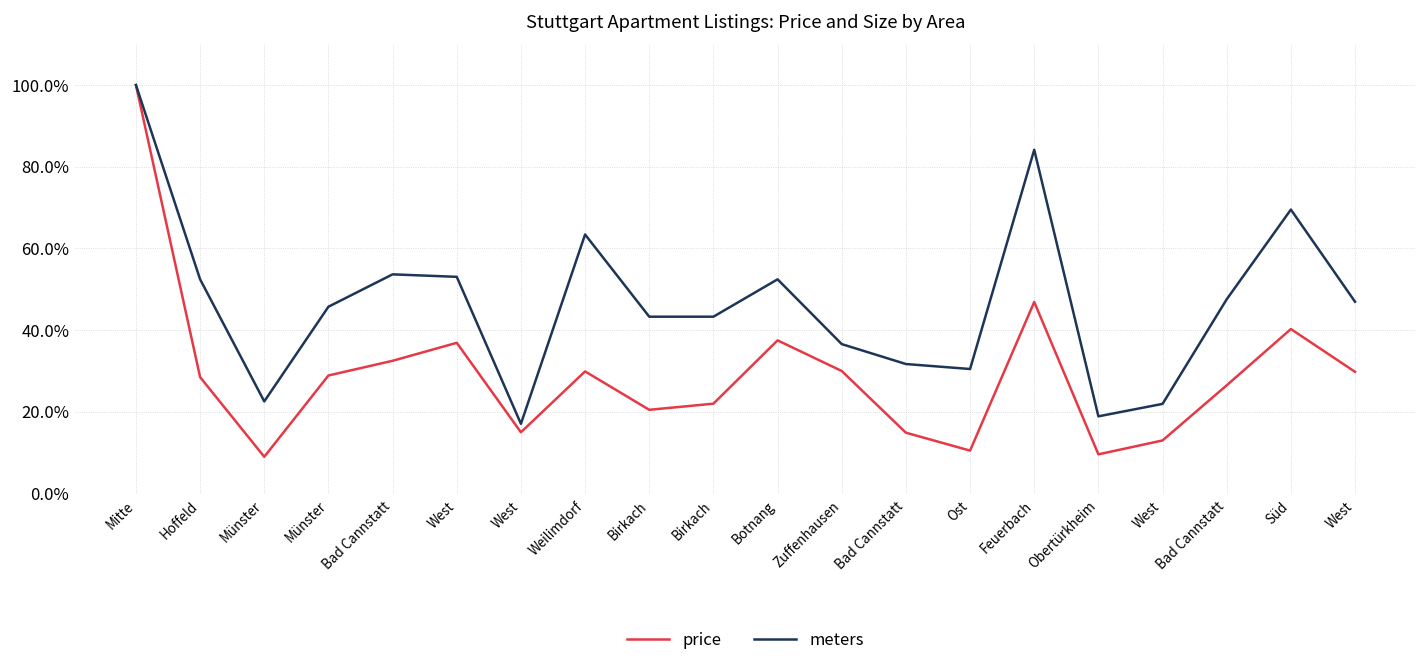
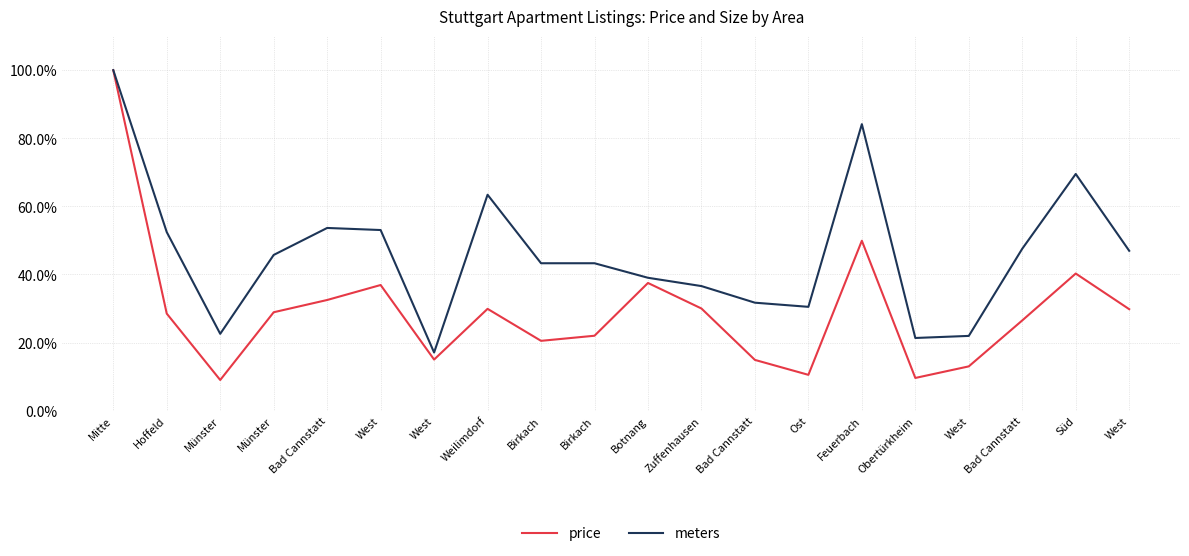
  {
    "price": {
      "Hoffeld": "28%",
      "Weilimdorf": "30%",
      "Botnang": "38%",
      "Zuffenhausen": "30%",
      "Ost": "11%",
-     "Feuerbach": "47%",
+     "Feuerbach": "50%",
      "Obertürkheim": "10%",
      "Süd": "40%"
    },
    "meters": {
      "Hoffeld": "52%",
      "Weilimdorf": "63%",
-     "Botnang": "52%",
+     "Botnang": "39%",
      "Zuffenhausen": "37%",
      "Ost": "30%",
      "Feuerbach": "84%",
-     "Obertürkheim": "19%",
+     "Obertürkheim": "21%",
      "Süd": "70%"
    }
  }
